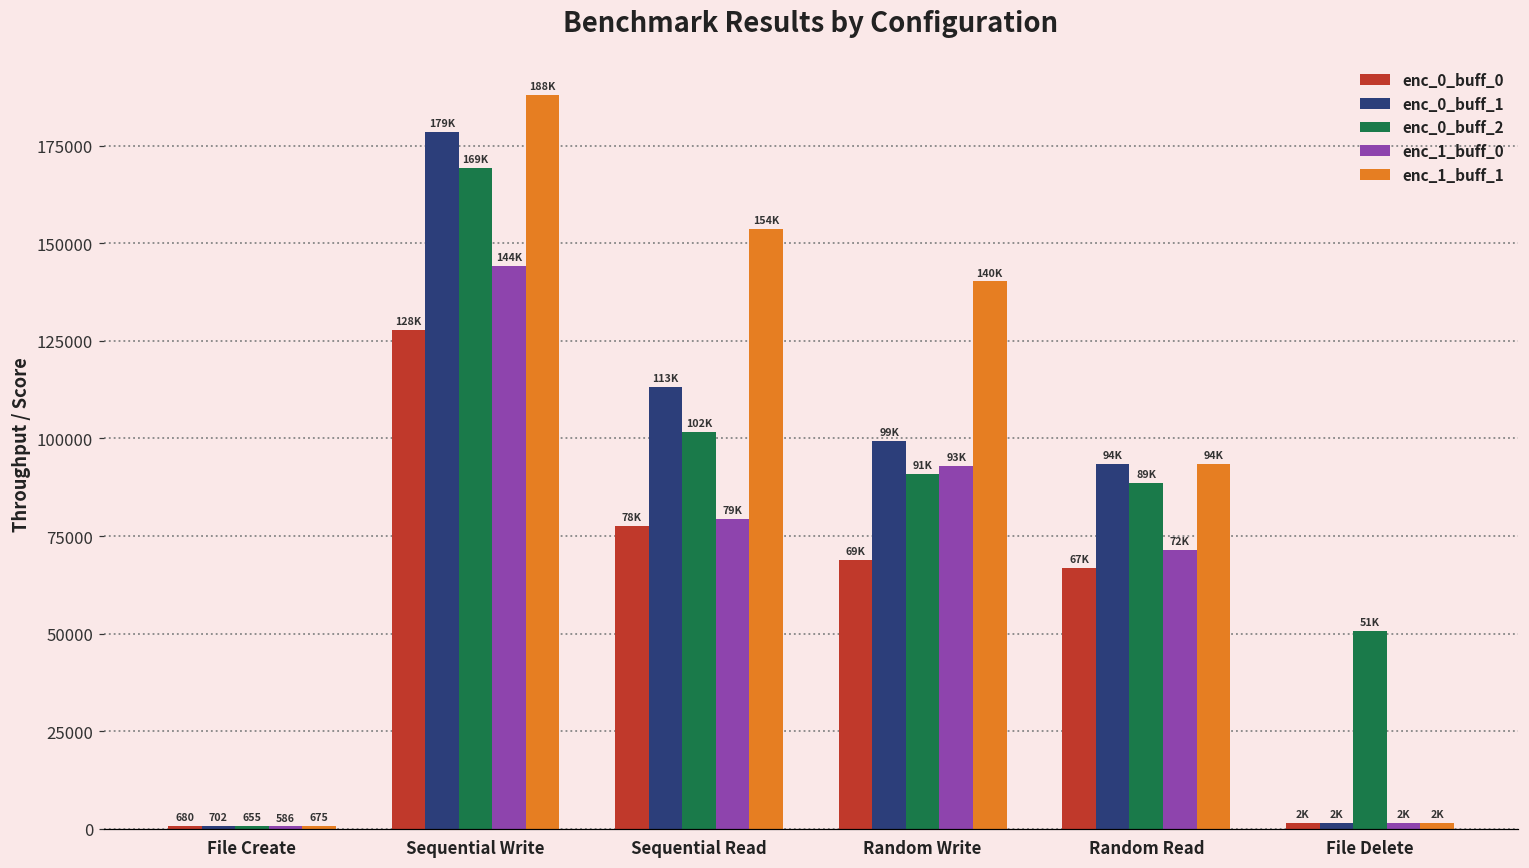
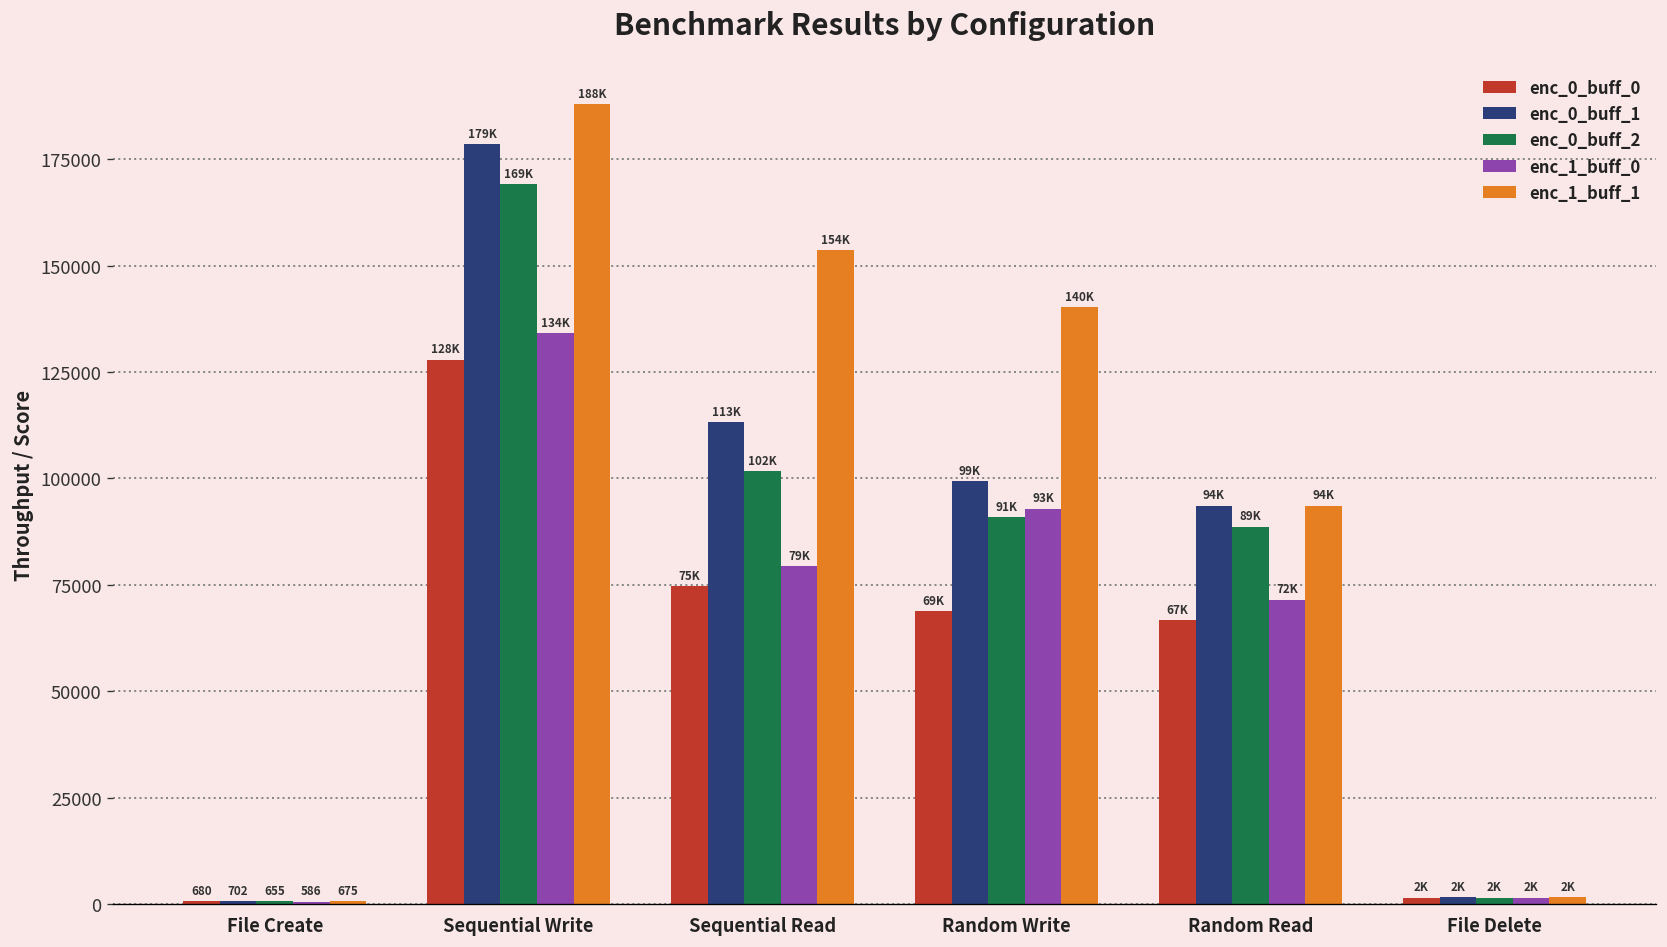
  {
    "enc_0_buff_0": {
      "File Create": "680",
      "Sequential Write": "128K",
-     "Sequential Read": "78K",
+     "Sequential Read": "75K",
      "Random Write": "69K",
      "Random Read": "67K",
      "File Delete": "2K"
    },
    "enc_0_buff_1": {
      "File Create": "702",
      "Sequential Write": "179K",
      "Sequential Read": "113K",
      "Random Write": "99K",
      "Random Read": "94K",
      "File Delete": "2K"
    },
    "enc_0_buff_2": {
      "File Create": "655",
      "Sequential Write": "169K",
      "Sequential Read": "102K",
      "Random Write": "91K",
      "Random Read": "89K",
-     "File Delete": "51K"
+     "File Delete": "2K"
    },
    "enc_1_buff_0": {
      "File Create": "586",
-     "Sequential Write": "144K",
+     "Sequential Write": "134K",
      "Sequential Read": "79K",
      "Random Write": "93K",
      "Random Read": "72K",
      "File Delete": "2K"
    },
    "enc_1_buff_1": {
      "File Create": "675",
      "Sequential Write": "188K",
      "Sequential Read": "154K",
      "Random Write": "140K",
      "Random Read": "94K",
      "File Delete": "2K"
    }
  }
